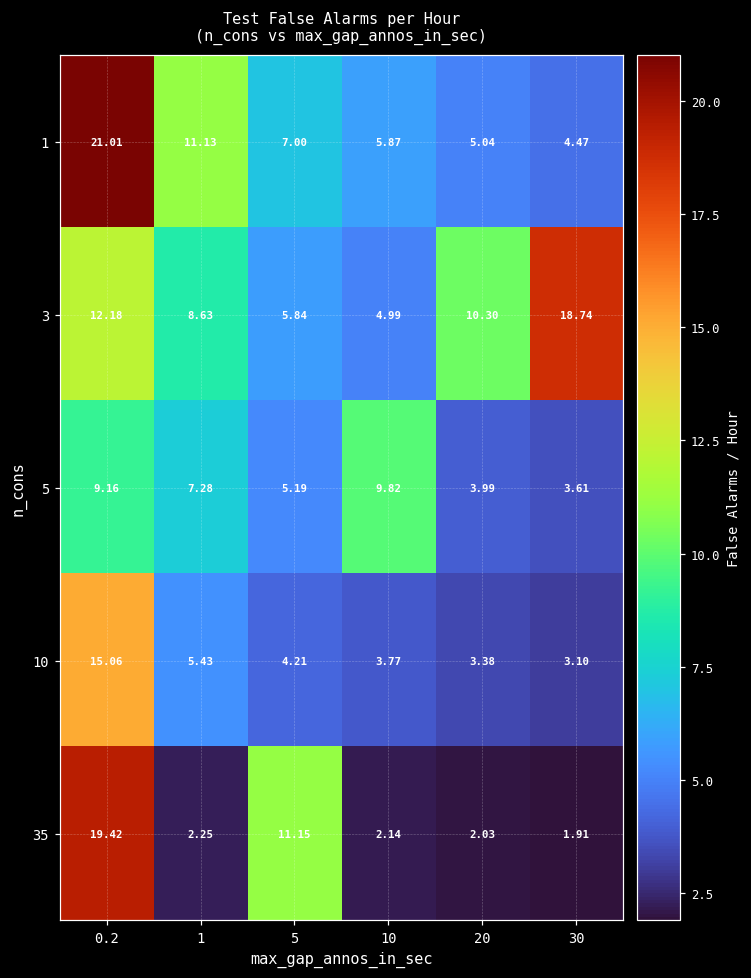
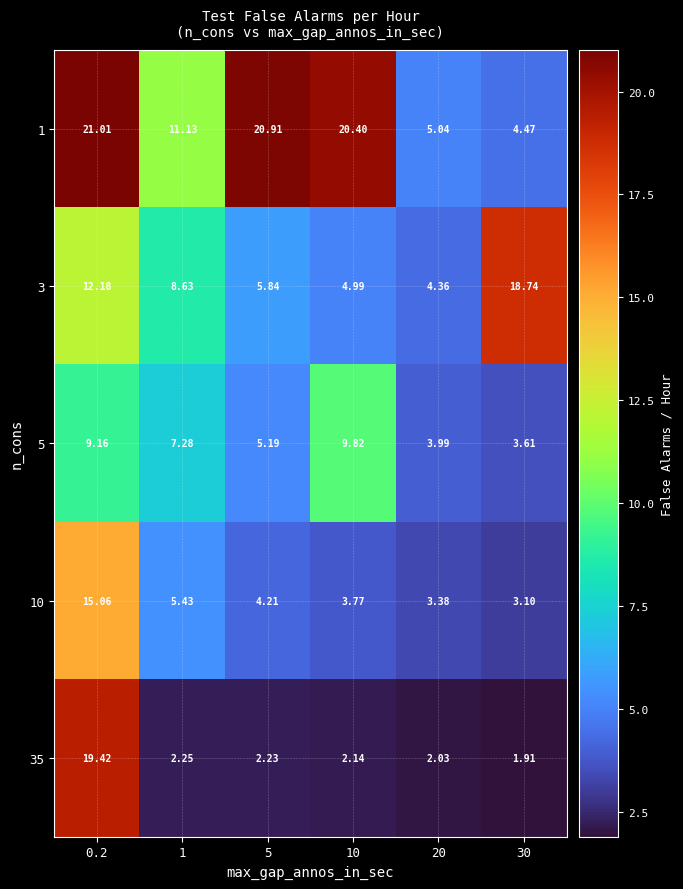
  {
    "1": {
      "0.2": 21.01,
      "1": 11.13,
-     "5": 7.00,
-     "10": 5.87,
+     "5": 20.91,
+     "10": 20.40,
      "20": 5.04,
      "30": 4.47
    },
    "3": {
      "0.2": 12.18,
      "1": 8.63,
      "5": 5.84,
      "10": 4.99,
-     "20": 10.30,
+     "20": 4.36,
      "30": 18.74
    },
    "5": {
      "0.2": 9.16,
      "1": 7.28,
      "5": 5.19,
      "10": 9.82,
      "20": 3.99,
      "30": 3.61
    },
    "10": {
      "0.2": 15.06,
      "1": 5.43,
      "5": 4.21,
      "10": 3.77,
      "20": 3.38,
      "30": 3.10
    },
    "35": {
      "0.2": 19.42,
      "1": 2.25,
-     "5": 11.15,
+     "5": 2.23,
      "10": 2.14,
      "20": 2.03,
      "30": 1.91
    }
  }
